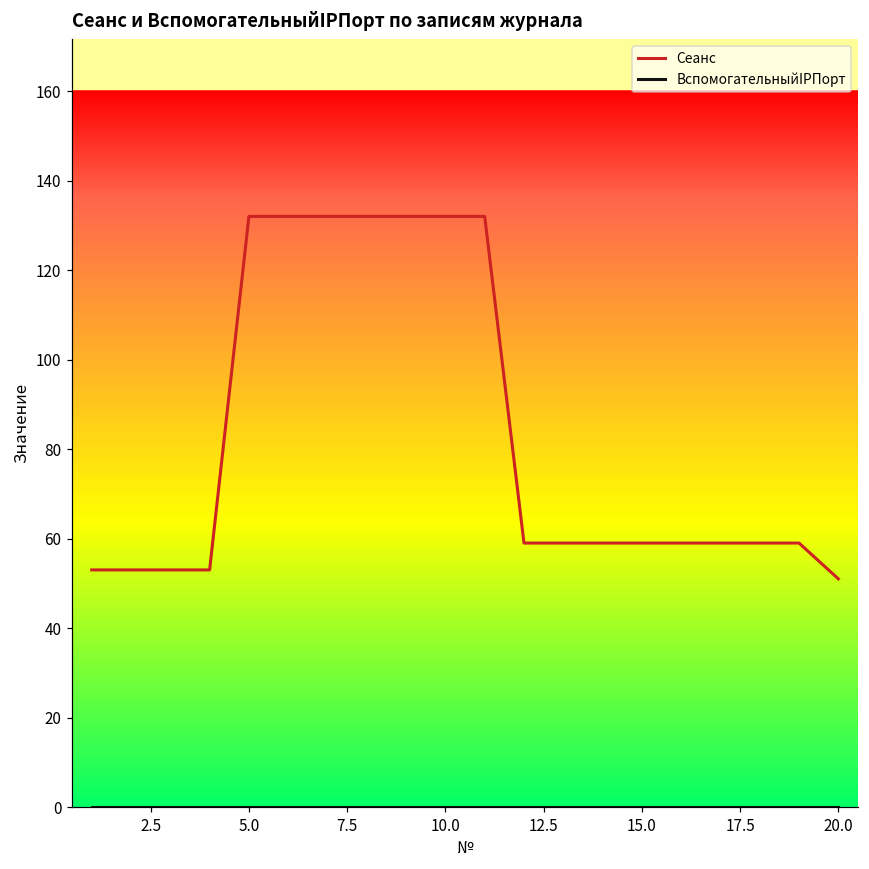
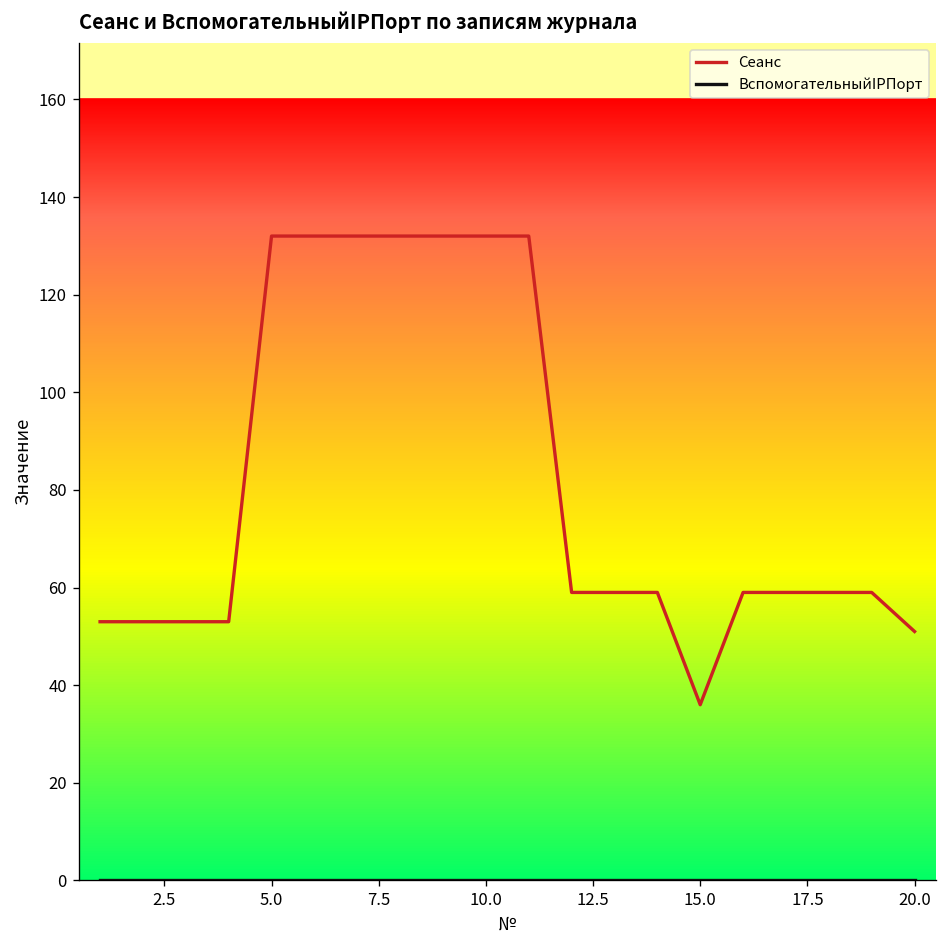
  {
    "Сеанс": {
      "5.0": 132,
      "10.0": 132,
-     "15.0": 59,
+     "15.0": 36,
      "20.0": 51
    },
    "ВспомогательныйIPПорт": {
      "5.0": 0,
      "10.0": 0,
      "15.0": 0,
      "20.0": 0
    }
  }
